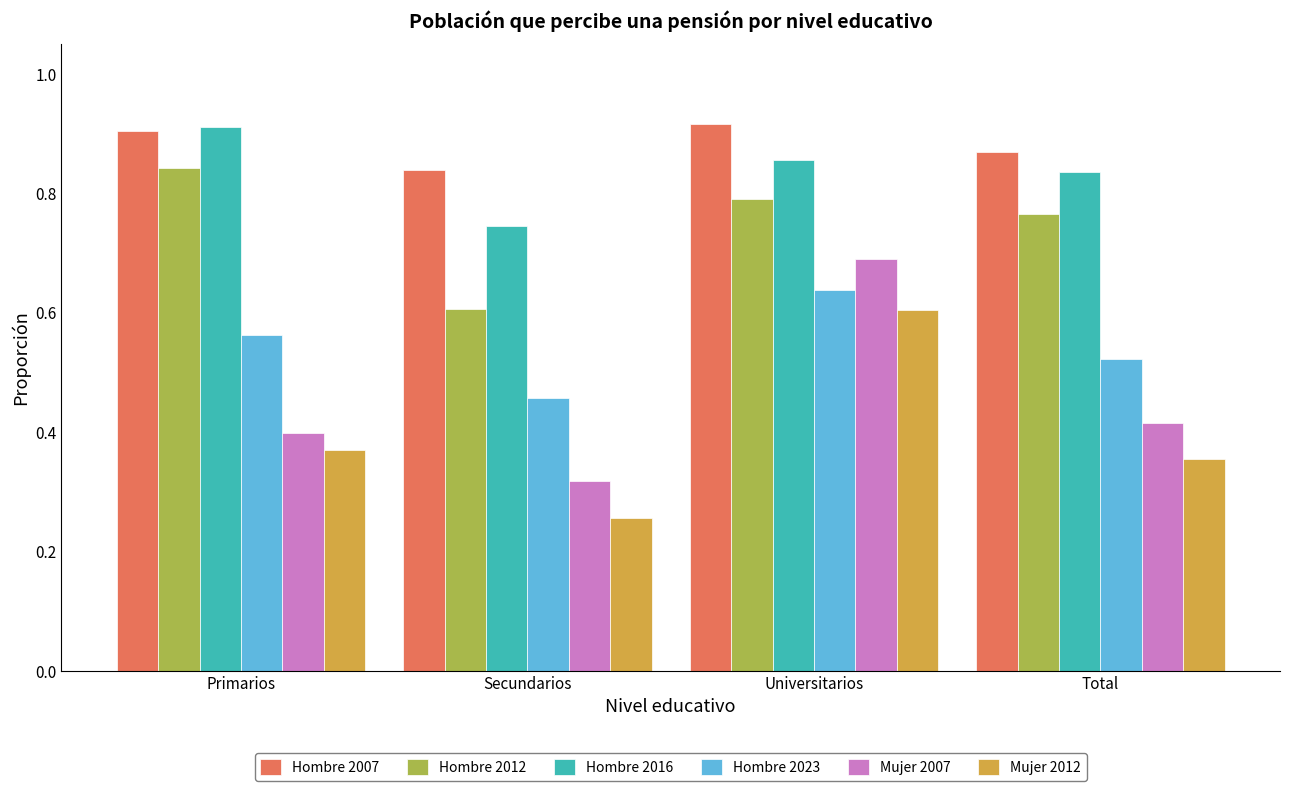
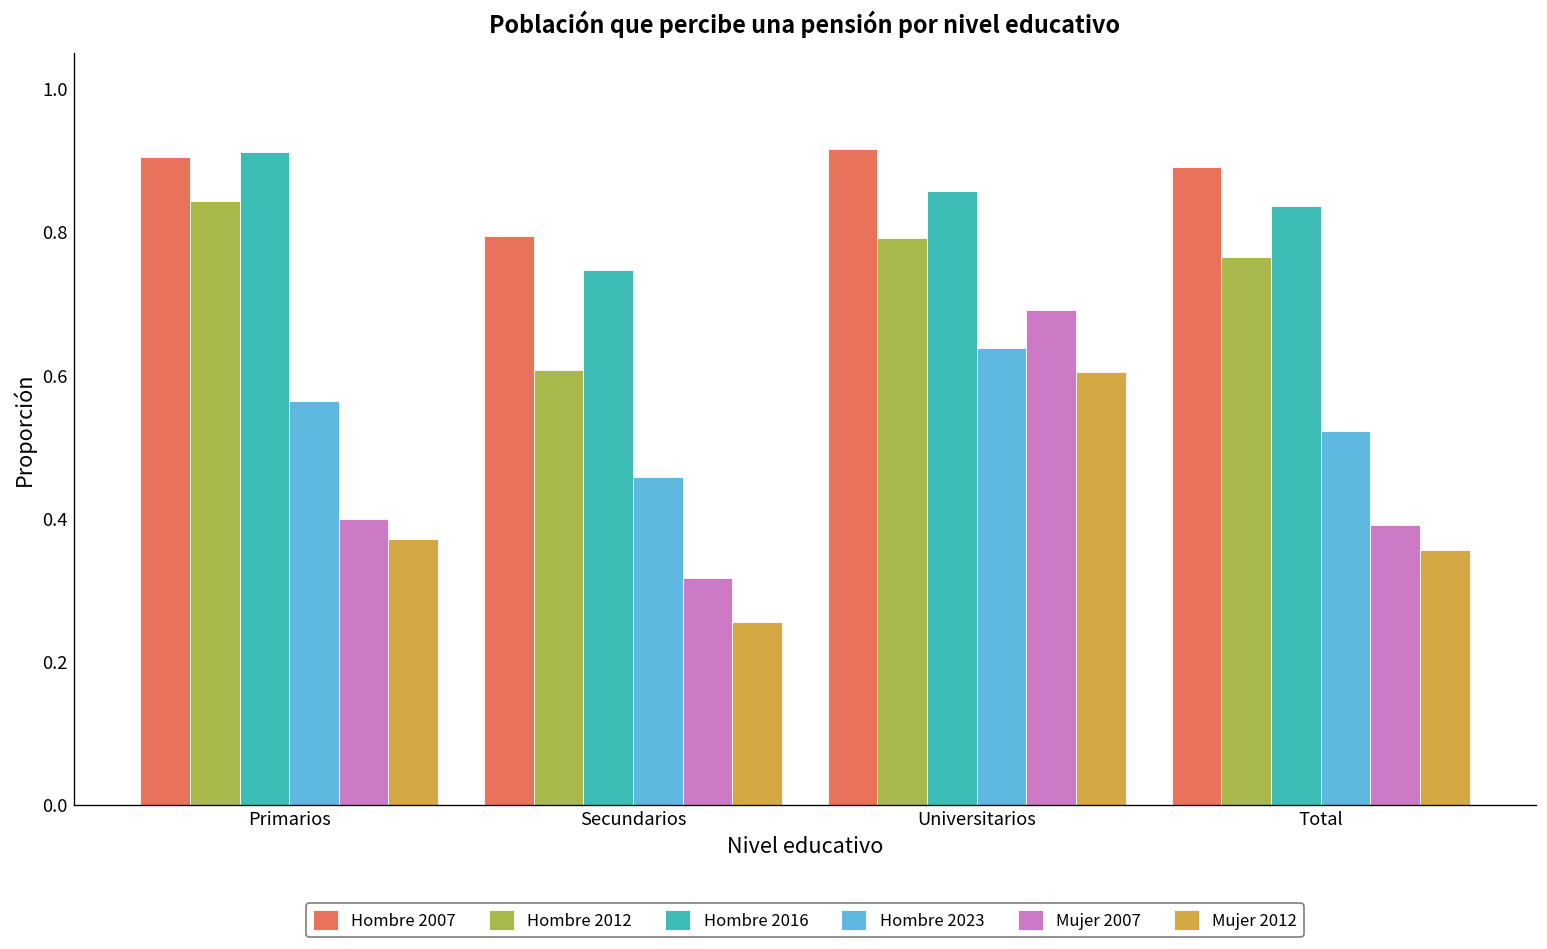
  {
    "Hombre 2007": {
      "Primarios": 0.90,
-     "Secundarios": 0.84,
+     "Secundarios": 0.79,
      "Universitarios": 0.92,
-     "Total": 0.87
+     "Total": 0.89
    },
    "Mujer 2007": {
      "Primarios": 0.40,
      "Secundarios": 0.32,
      "Universitarios": 0.69,
-     "Total": 0.41
+     "Total": 0.39
    }
  }
